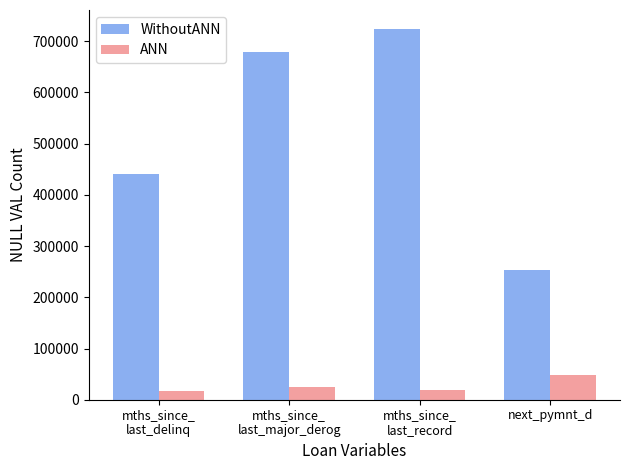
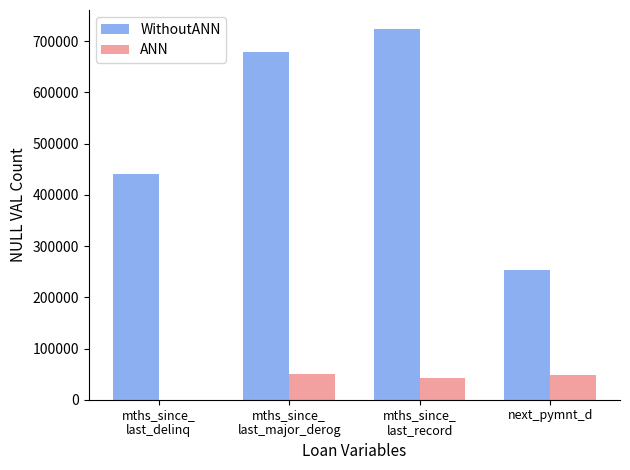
  {
    "WithoutANN": {
      "mths_since_ last_delinq": 440000,
      "mths_since_ last_major_derog": 680000,
      "mths_since_ last_record": 720000,
      "next_pymnt_d": 250000
    },
    "ANN": {
-     "mths_since_ last_delinq": 20000,
-     "mths_since_ last_major_derog": 30000,
-     "mths_since_ last_record": 20000,
+     "mths_since_ last_delinq": 0,
+     "mths_since_ last_major_derog": 50000,
+     "mths_since_ last_record": 40000,
      "next_pymnt_d": 50000
    }
  }
